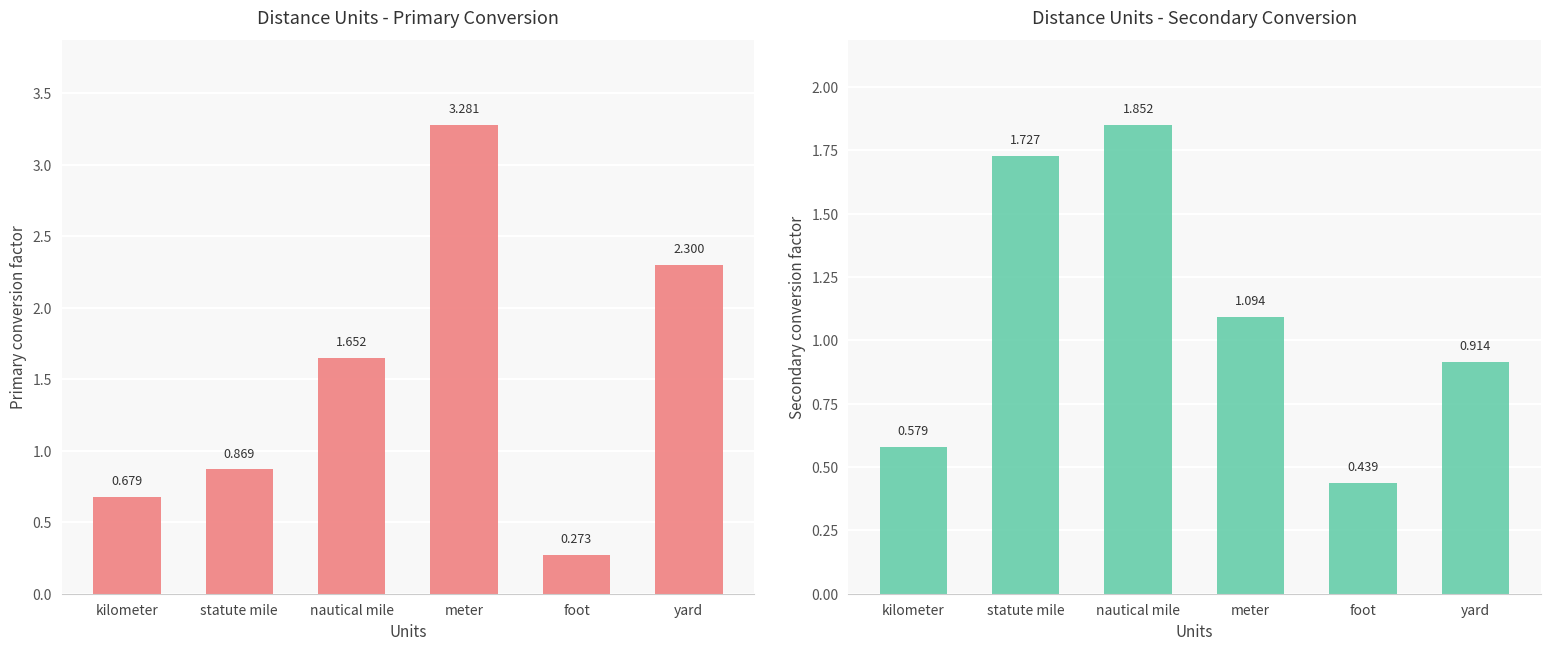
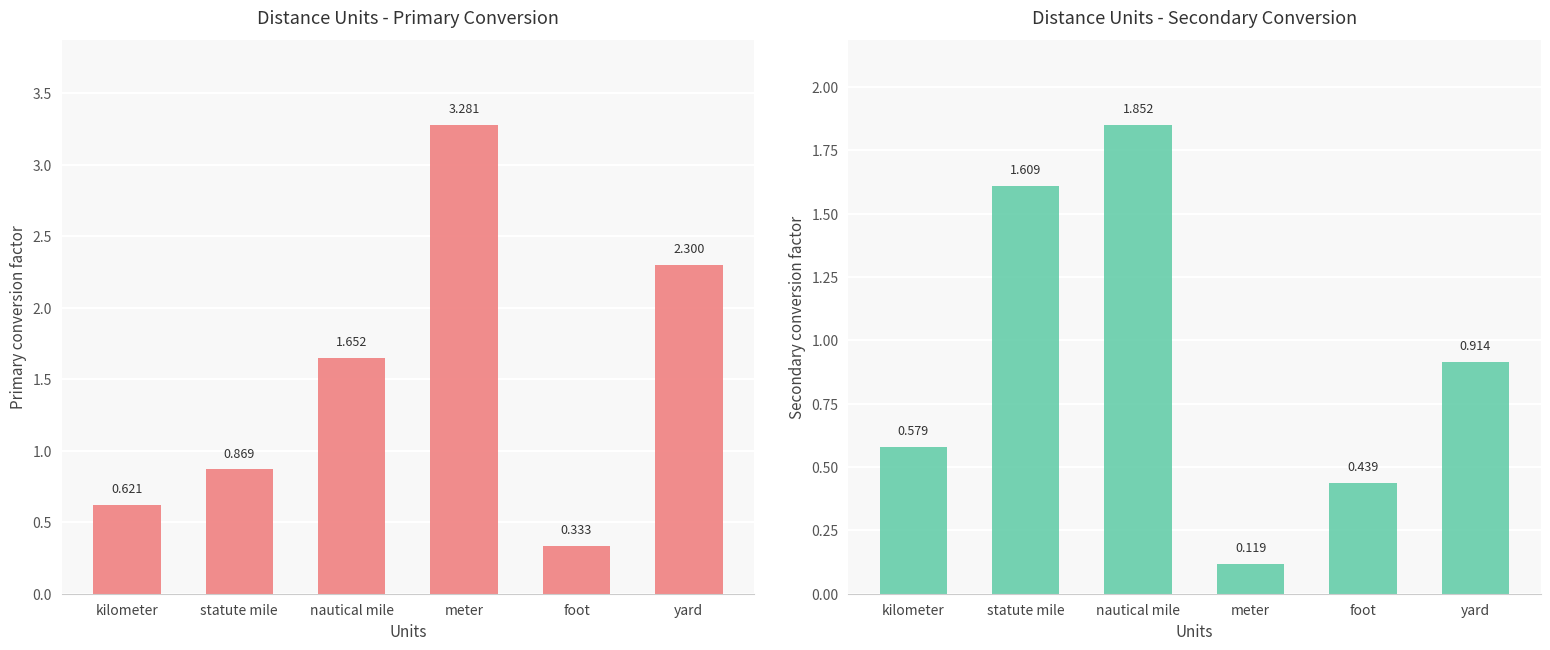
  {
    "Distance Units - Primary Conversion": {
-     "kilometer": 0.679,
+     "kilometer": 0.621,
      "statute mile": 0.869,
      "nautical mile": 1.652,
      "meter": 3.281,
-     "foot": 0.273,
+     "foot": 0.333,
      "yard": 2.300
    },
    "Distance Units - Secondary Conversion": {
      "kilometer": 0.579,
-     "statute mile": 1.727,
+     "statute mile": 1.609,
      "nautical mile": 1.852,
-     "meter": 1.094,
+     "meter": 0.119,
      "foot": 0.439,
      "yard": 0.914
    }
  }
